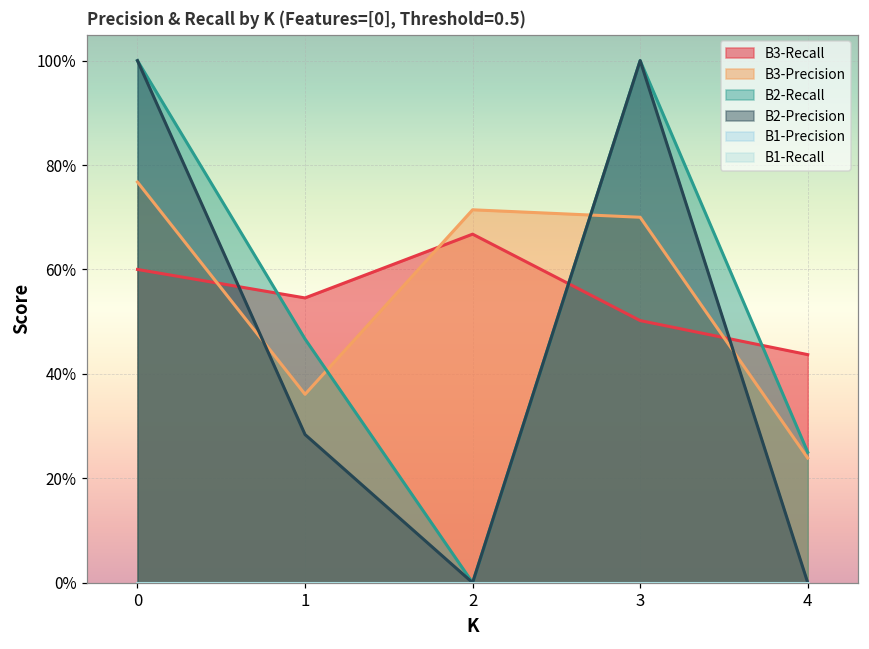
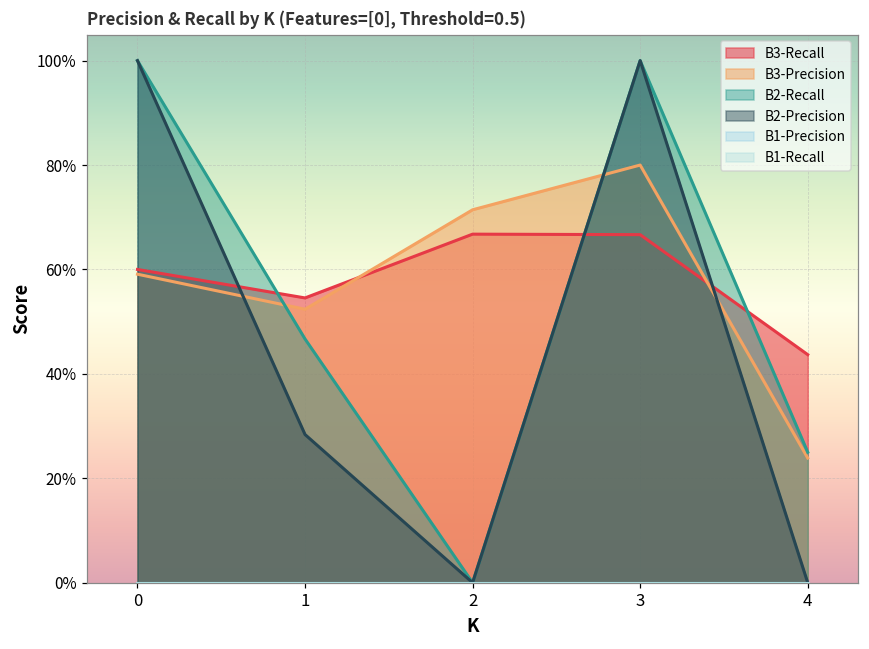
  {
    "B3-Recall": {
      "0": "60%",
      "1": "55%",
      "2": "67%",
-     "3": "50%",
+     "3": "67%",
      "4": "44%"
    },
    "B3-Precision": {
-     "0": "77%",
-     "1": "36%",
+     "0": "59%",
+     "1": "52%",
      "2": "71%",
-     "3": "70%",
+     "3": "80%",
      "4": "24%"
    },
    "B2-Recall": {
      "1": "47%",
      "4": "25%"
    },
    "B2-Precision": {
      "1": "28%"
    },
    "B1-Recall": {
      "0": "0%",
      "1": "0%",
      "3": "0%"
    }
  }
